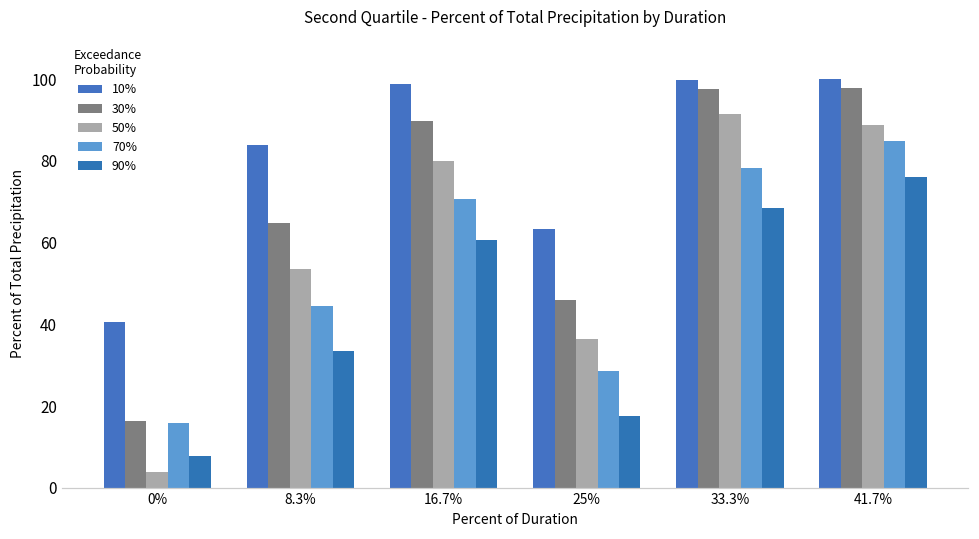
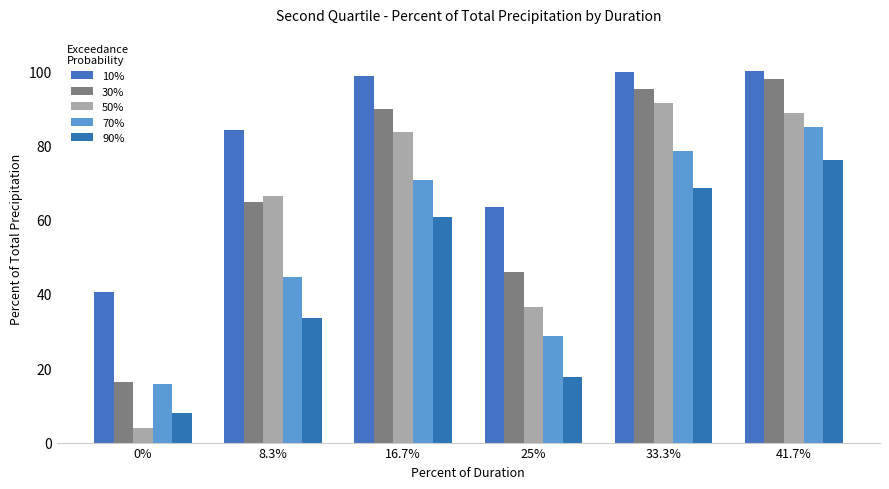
  {
    "30%": {
      "0%": 16,
      "8.3%": 65,
      "16.7%": 90,
      "25%": 46,
-     "33.3%": 98,
+     "33.3%": 95,
      "41.7%": 98
    },
    "50%": {
      "0%": 4,
-     "8.3%": 54,
-     "16.7%": 80,
+     "8.3%": 67,
+     "16.7%": 84,
      "25%": 37,
      "33.3%": 92,
      "41.7%": 89
    }
  }
